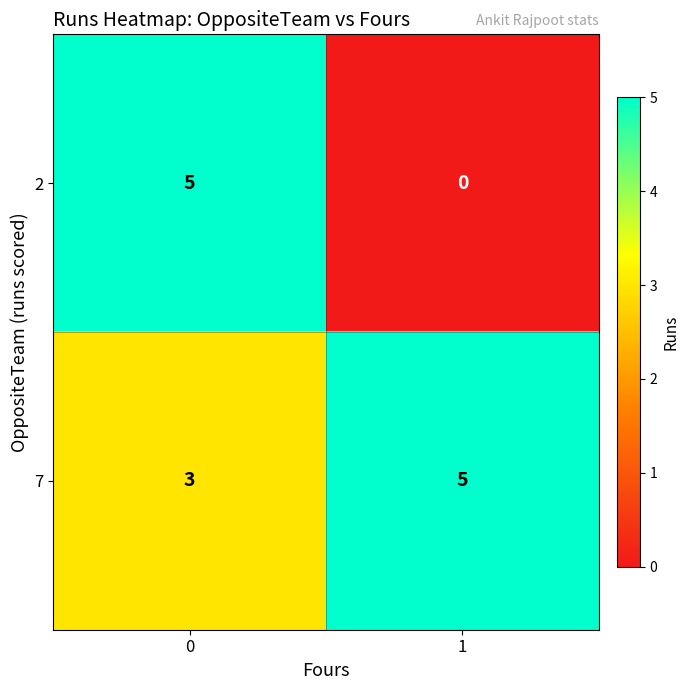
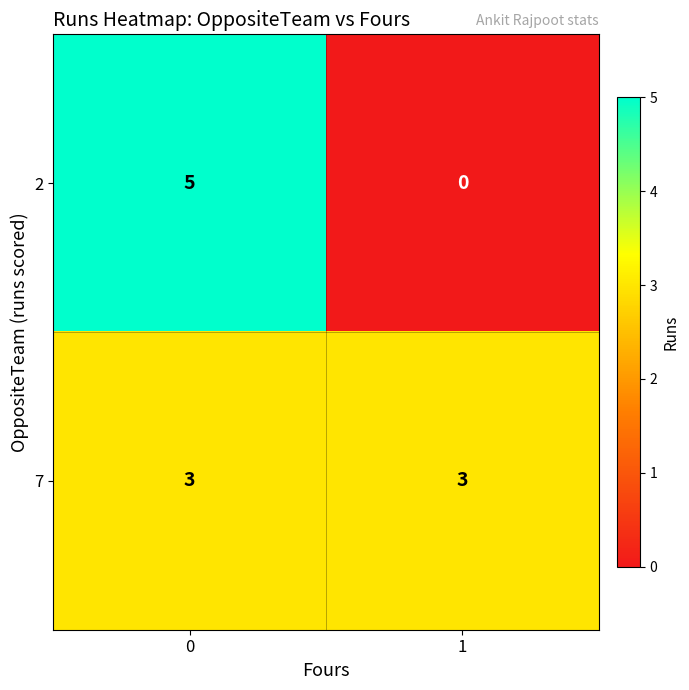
  {
    "2": {
      "0": 5,
      "1": 0
    },
    "7": {
      "0": 3,
-     "1": 5
+     "1": 3
    }
  }
